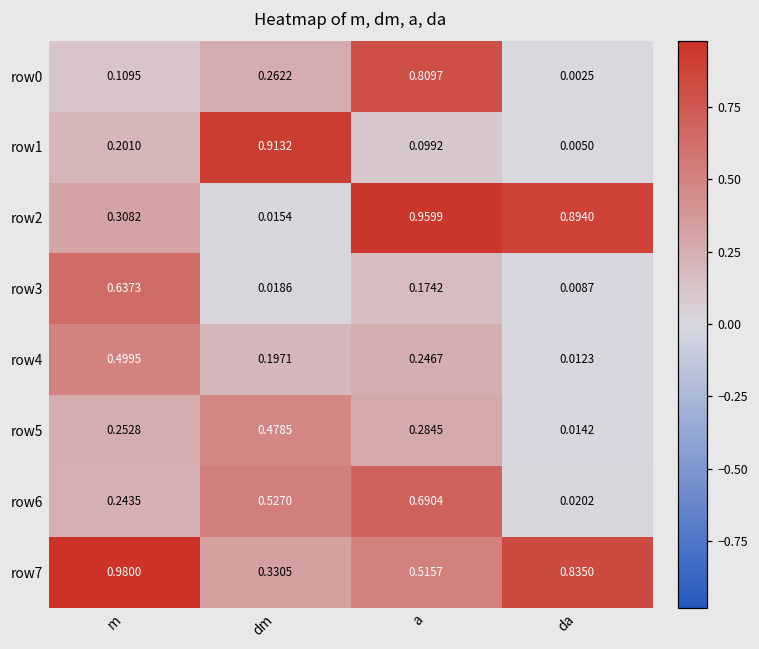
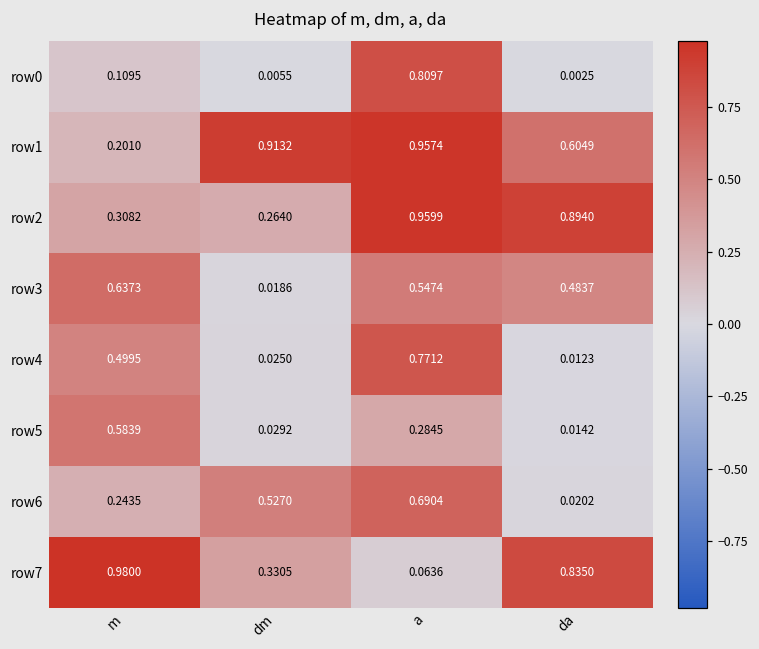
  {
    "row0": {
      "m": 0.1095,
-     "dm": 0.2622,
+     "dm": 0.0055,
      "a": 0.8097,
      "da": 0.0025
    },
    "row1": {
      "m": 0.2010,
      "dm": 0.9132,
-     "a": 0.0992,
-     "da": 0.0050
+     "a": 0.9574,
+     "da": 0.6049
    },
    "row2": {
      "m": 0.3082,
-     "dm": 0.0154,
+     "dm": 0.2640,
      "a": 0.9599,
      "da": 0.8940
    },
    "row3": {
      "m": 0.6373,
      "dm": 0.0186,
-     "a": 0.1742,
-     "da": 0.0087
+     "a": 0.5474,
+     "da": 0.4837
    },
    "row4": {
      "m": 0.4995,
-     "dm": 0.1971,
-     "a": 0.2467,
+     "dm": 0.0250,
+     "a": 0.7712,
      "da": 0.0123
    },
    "row5": {
-     "m": 0.2528,
-     "dm": 0.4785,
+     "m": 0.5839,
+     "dm": 0.0292,
      "a": 0.2845,
      "da": 0.0142
    },
    "row6": {
      "m": 0.2435,
      "dm": 0.5270,
      "a": 0.6904,
      "da": 0.0202
    },
    "row7": {
      "m": 0.9800,
      "dm": 0.3305,
-     "a": 0.5157,
+     "a": 0.0636,
      "da": 0.8350
    }
  }
